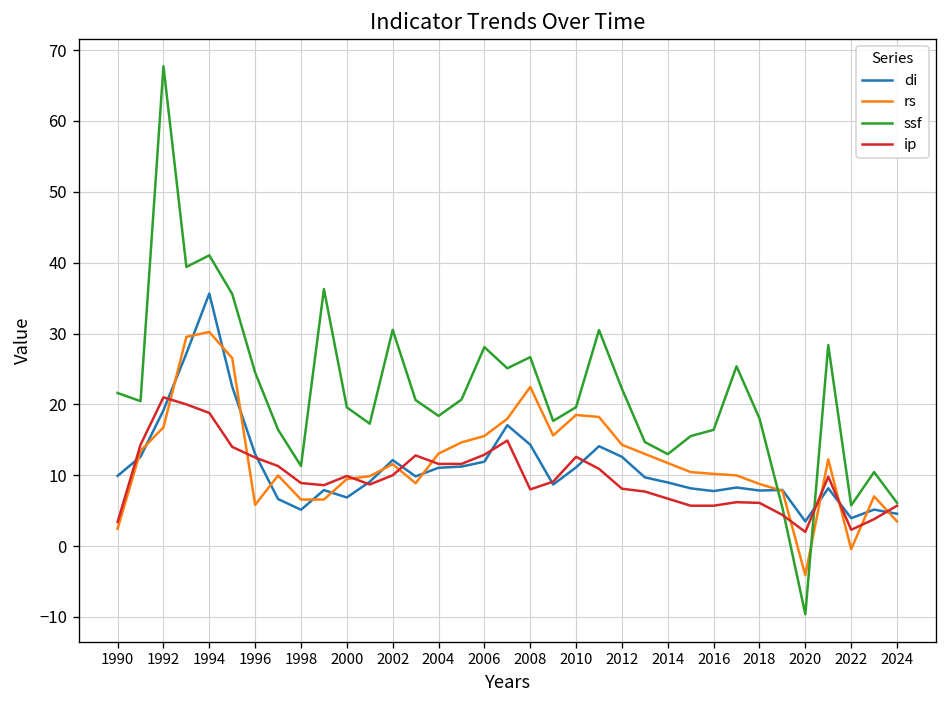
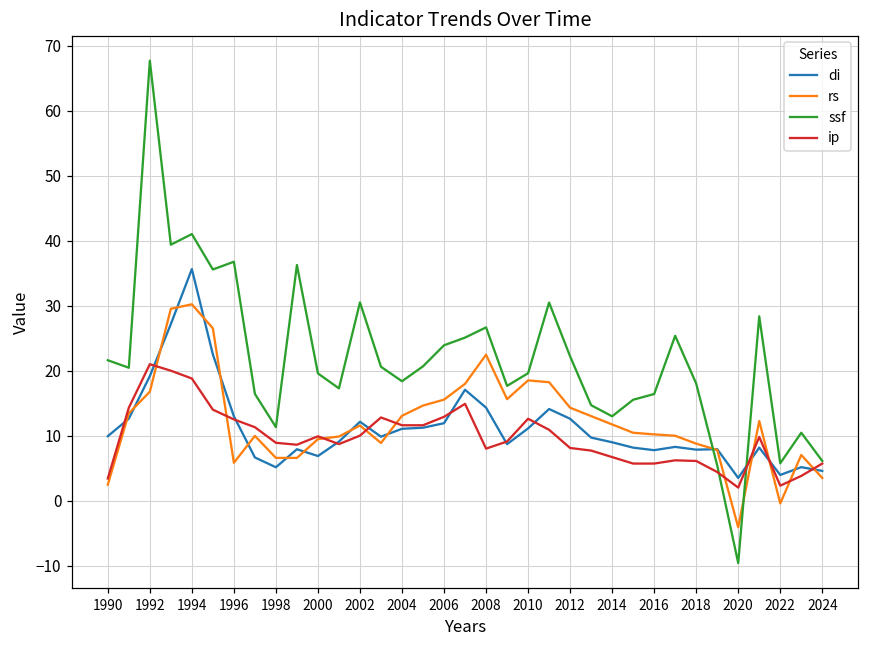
  {
    "di": {
      "1990": 10,
      "1992": 19,
      "1994": 36,
      "1996": 13,
      "1998": 5,
      "2000": 7,
      "2002": 12,
      "2004": 11,
      "2006": 12,
      "2008": 14,
      "2010": 11,
      "2012": 13,
      "2014": 9,
      "2016": 8,
      "2018": 8,
      "2020": 3,
      "2022": 4,
      "2024": 5
    },
    "rs": {
      "1990": 2,
      "1992": 17,
      "1994": 30,
      "1996": 6,
      "1998": 7,
      "2000": 9,
      "2002": 12,
      "2004": 13,
      "2006": 16,
      "2008": 22,
      "2010": 19,
      "2012": 14,
      "2014": 12,
      "2016": 10,
      "2018": 9,
      "2020": -4,
      "2022": 0,
      "2024": 3
    },
    "ssf": {
      "1990": 22,
      "1992": 68,
      "1994": 41,
-     "1996": 24,
+     "1996": 37,
      "1998": 11,
      "2000": 20,
      "2002": 31,
      "2004": 18,
-     "2006": 28,
+     "2006": 24,
      "2008": 27,
      "2010": 20,
      "2012": 22,
      "2014": 13,
      "2016": 16,
      "2018": 18,
      "2020": -10,
      "2022": 6
    },
    "ip": {
      "1990": 3,
      "1992": 21,
      "1994": 19,
      "1996": 13,
      "1998": 9,
      "2000": 10,
      "2002": 10,
      "2004": 12,
      "2006": 13,
      "2008": 8,
      "2010": 13,
      "2012": 8,
      "2014": 7,
      "2016": 6,
      "2018": 6,
      "2020": 2,
      "2022": 2
    }
  }
